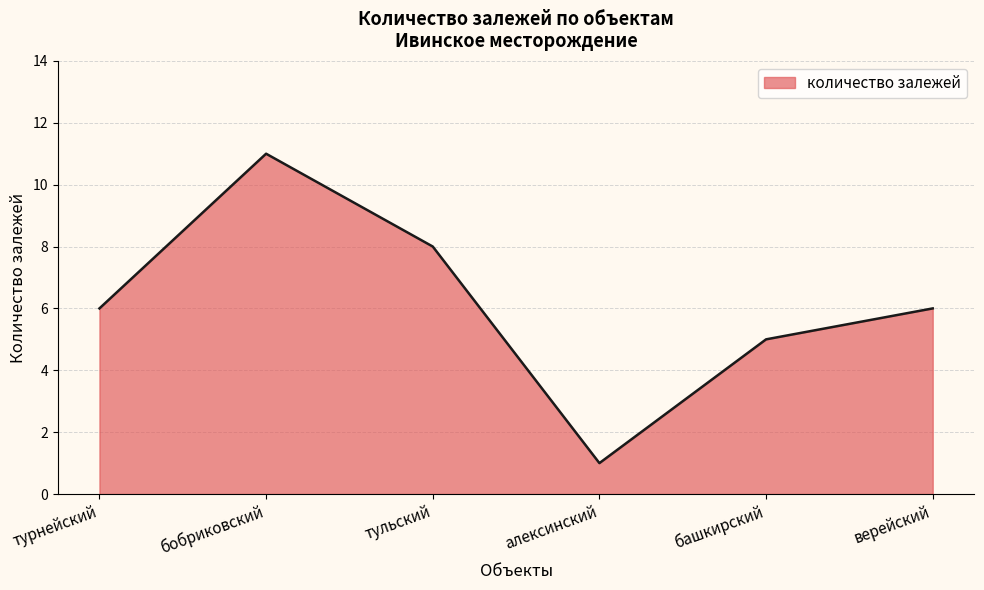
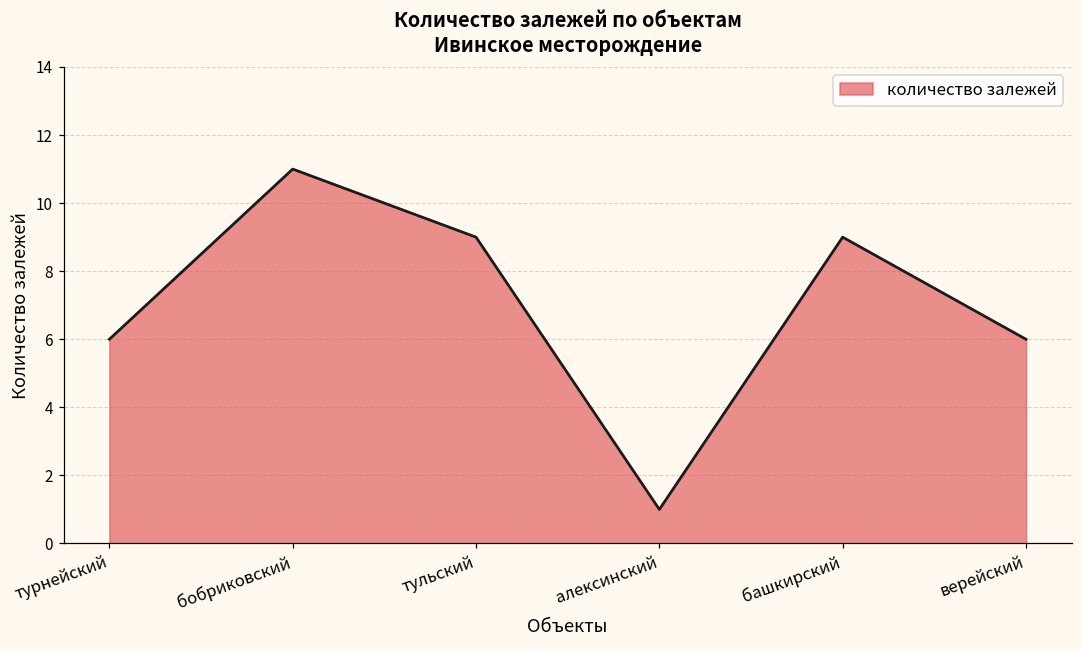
  {
    "турнейский": 6,
    "бобриковский": 11,
-   "тульский": 8,
+   "тульский": 9,
    "алексинский": 1,
-   "башкирский": 5,
+   "башкирский": 9,
    "верейский": 6
  }
